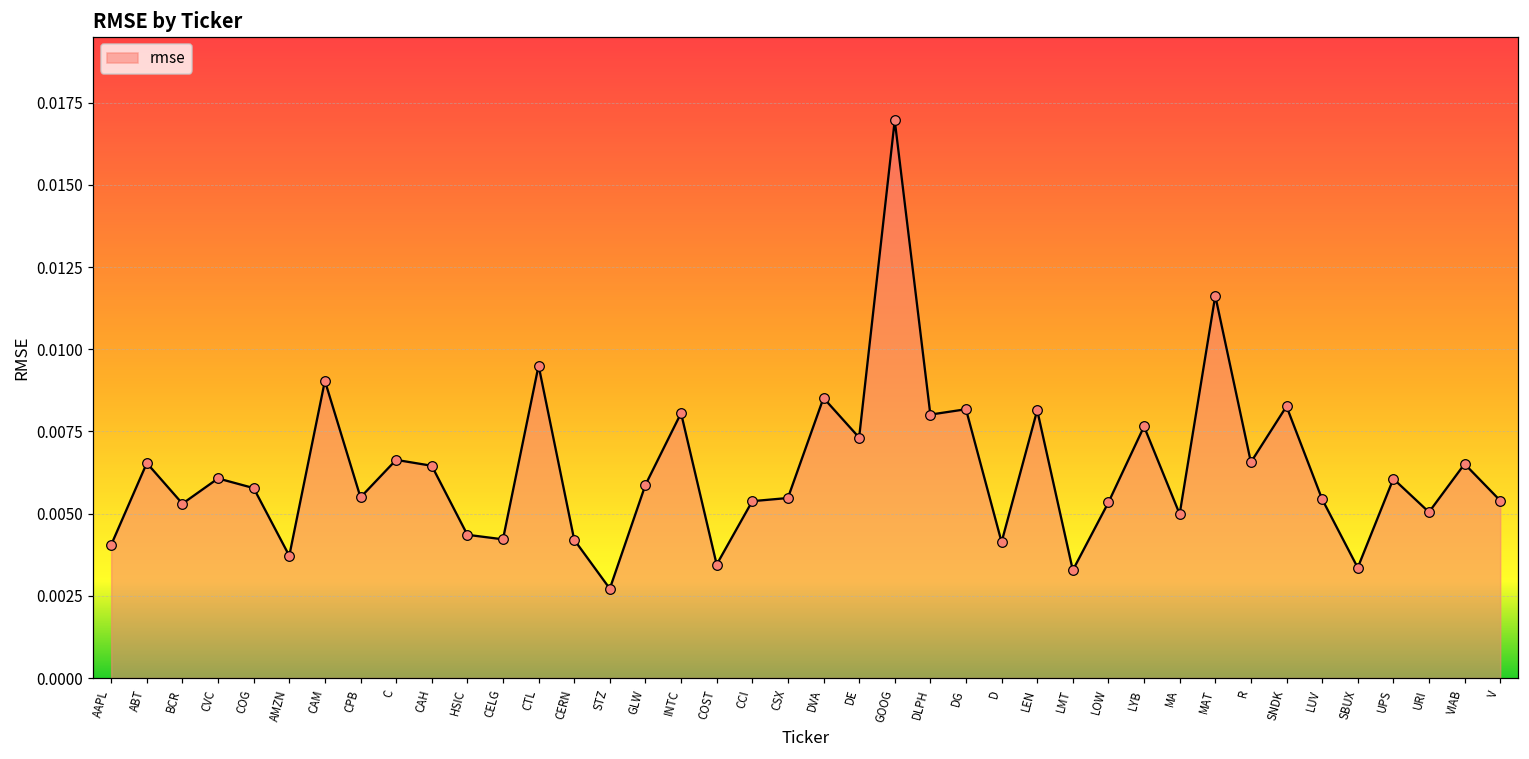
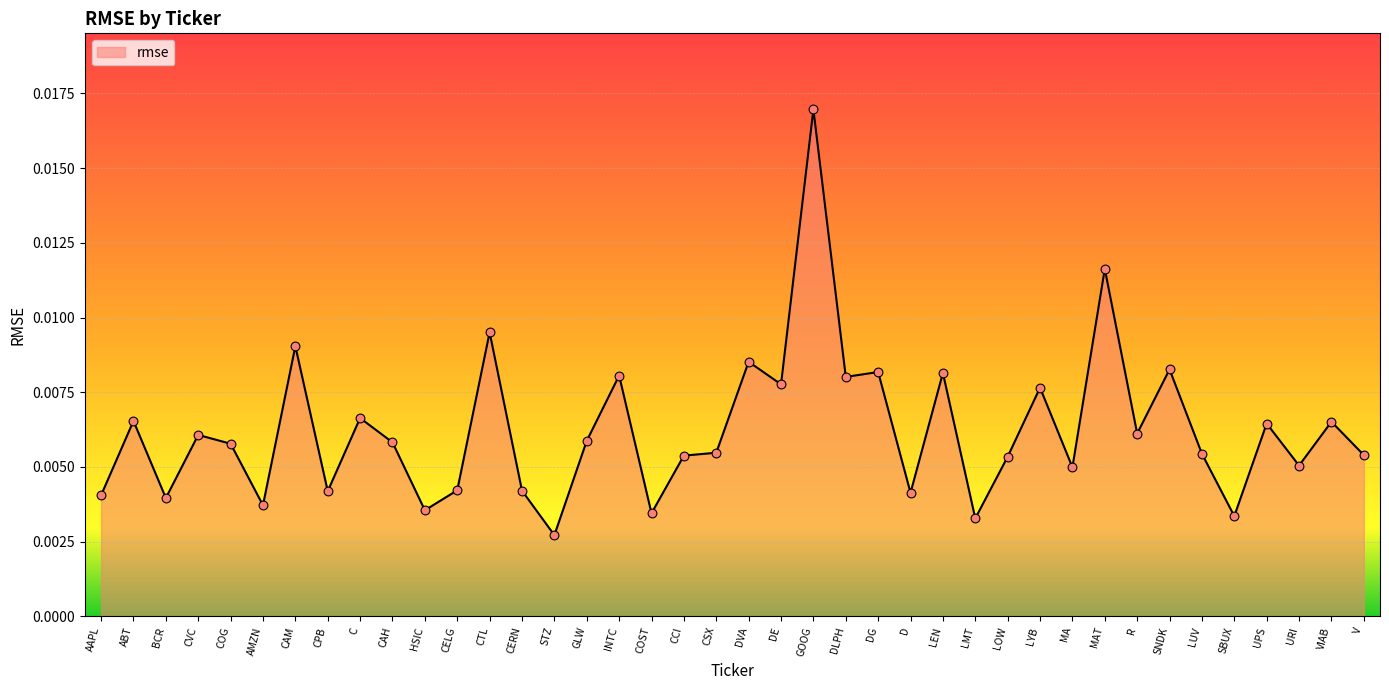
  {
    "AAPL": 0.0041,
    "ABT": 0.0065,
-   "BCR": 0.0053,
+   "BCR": 0.0040,
    "CVC": 0.0061,
    "COG": 0.0058,
    "AMZN": 0.0037,
    "CAM": 0.0090,
-   "CPB": 0.0055,
+   "CPB": 0.0042,
    "C": 0.0066,
-   "CAH": 0.0065,
-   "HSIC": 0.0044,
+   "CAH": 0.0058,
+   "HSIC": 0.0036,
    "CELG": 0.0042,
    "CTL": 0.0095,
    "CERN": 0.0042,
    "STZ": 0.0027,
    "GLW": 0.0059,
    "INTC": 0.0081,
    "COST": 0.0035,
    "CCI": 0.0054,
    "CSX": 0.0055,
    "DVA": 0.0085,
-   "DE": 0.0073,
+   "DE": 0.0078,
    "GOOG": 0.0170,
    "DLPH": 0.0080,
    "DG": 0.0082,
    "D": 0.0041,
    "LEN": 0.0081,
    "LMT": 0.0033,
    "LOW": 0.0053,
    "LYB": 0.0077,
    "MA": 0.0050,
    "MAT": 0.0116,
-   "R": 0.0066,
+   "R": 0.0061,
    "SNDK": 0.0083,
    "LUV": 0.0054,
    "SBUX": 0.0034,
-   "UPS": 0.0061,
+   "UPS": 0.0065,
    "URI": 0.0050,
    "VIAB": 0.0065,
    "V": 0.0054
  }
